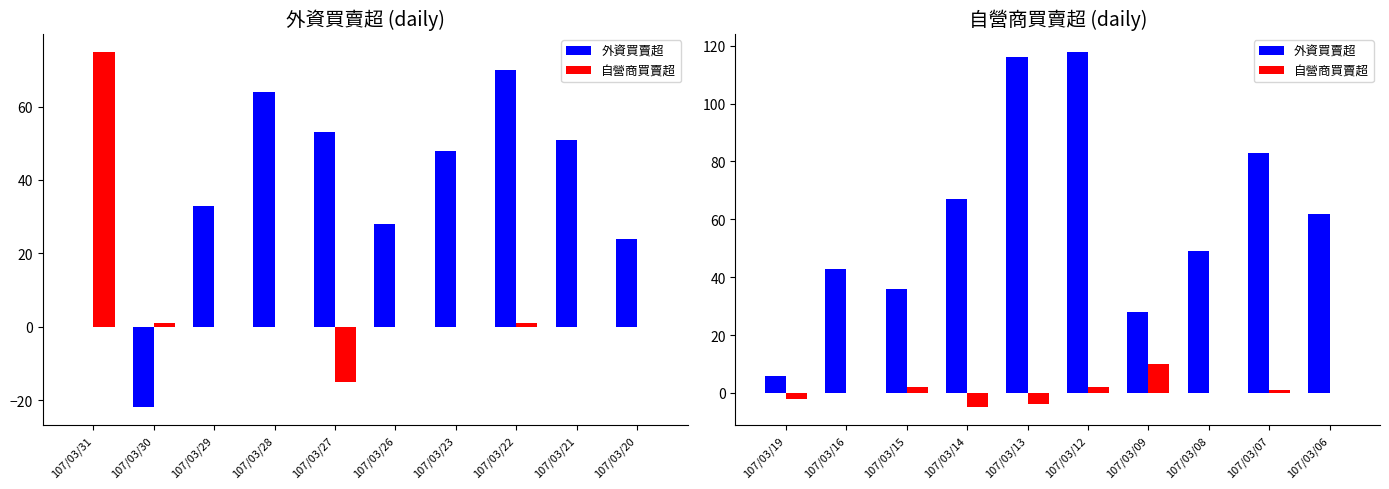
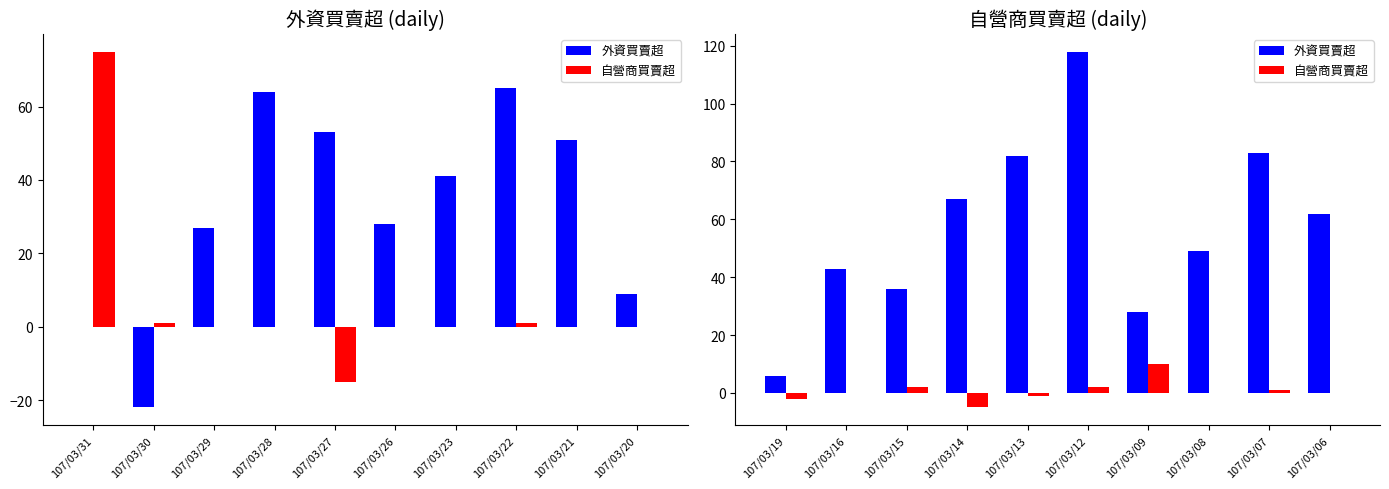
  {
    "外資買賣超 (daily)": {
      "外資買賣超": {
        "107/03/31": 0,
        "107/03/30": -22,
-       "107/03/29": 33,
+       "107/03/29": 27,
        "107/03/28": 64,
        "107/03/27": 53,
        "107/03/26": 28,
-       "107/03/23": 48,
-       "107/03/22": 70,
+       "107/03/23": 41,
+       "107/03/22": 65,
        "107/03/21": 51,
-       "107/03/20": 24
+       "107/03/20": 9
      },
      "自營商買賣超": {
        "107/03/31": 75,
        "107/03/30": 1,
        "107/03/29": 0,
        "107/03/28": 0,
        "107/03/27": -15,
        "107/03/26": 0,
        "107/03/23": 0,
        "107/03/22": 1,
        "107/03/21": 0,
        "107/03/20": 0
      }
    },
    "自營商買賣超 (daily)": {
      "外資買賣超": {
        "107/03/19": 6,
        "107/03/16": 43,
        "107/03/15": 36,
        "107/03/14": 67,
-       "107/03/13": 116,
+       "107/03/13": 82,
        "107/03/12": 118,
        "107/03/09": 28,
        "107/03/08": 49,
        "107/03/07": 83,
        "107/03/06": 62
      },
      "自營商買賣超": {
        "107/03/19": -2,
        "107/03/16": 0,
        "107/03/15": 2,
        "107/03/14": -5,
-       "107/03/13": -4,
+       "107/03/13": -1,
        "107/03/12": 2,
        "107/03/09": 10,
        "107/03/08": 0,
        "107/03/07": 1,
        "107/03/06": 0
      }
    }
  }
